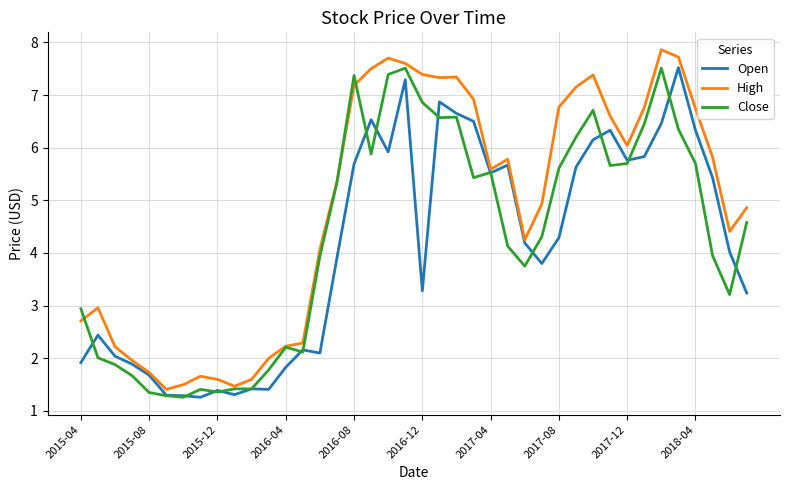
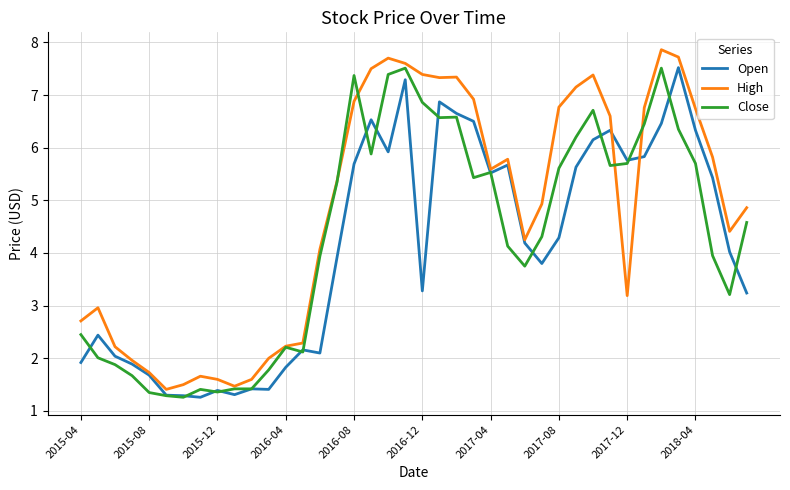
  {
    "Open": {
      "2015-04": 1.9,
      "2015-08": 1.7,
      "2016-04": 1.8,
      "2016-08": 5.7,
      "2016-12": 3.3,
      "2017-08": 4.3,
      "2017-12": 5.8,
      "2018-04": 6.3
    },
    "High": {
      "2015-04": 2.7,
      "2015-08": 1.7,
      "2015-12": 1.6,
-     "2016-08": 7.2,
+     "2016-08": 6.9,
      "2016-12": 7.4,
      "2017-04": 5.6,
      "2017-08": 6.8,
-     "2017-12": 6.0,
+     "2017-12": 3.2,
      "2018-04": 6.7
    },
    "Close": {
-     "2015-04": 2.9,
+     "2015-04": 2.5,
      "2015-08": 1.4,
      "2016-08": 7.4,
      "2016-12": 6.9,
      "2017-08": 5.6,
      "2017-12": 5.7,
      "2018-04": 5.7
    }
  }
